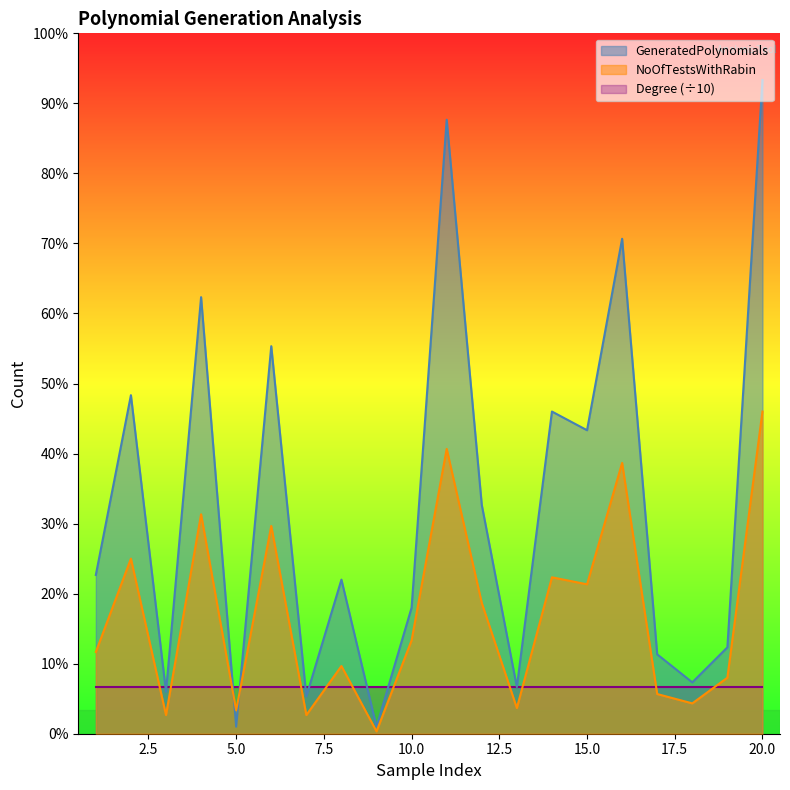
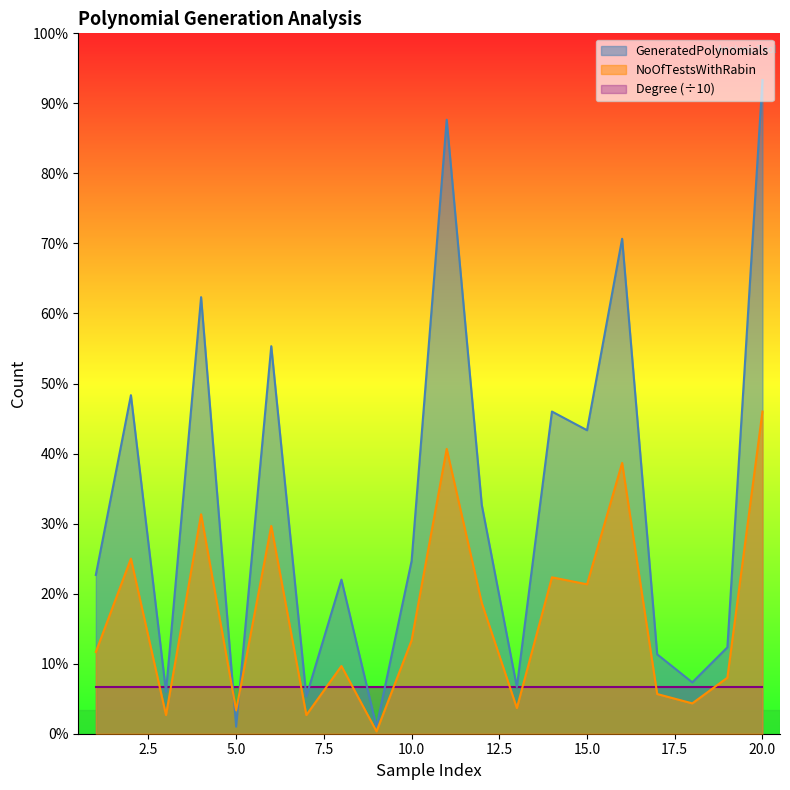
  {
    "GeneratedPolynomials": {
-     "10.0": "18%",
+     "10.0": "25%",
      "15.0": "43%"
    },
    "NoOfTestsWithRabin": {
      "10.0": "13%",
      "15.0": "21%",
      "20.0": "46%"
    },
    "Degree (÷10)": {
      "5.0": "7%",
      "10.0": "7%",
      "15.0": "7%",
      "20.0": "7%"
    }
  }
